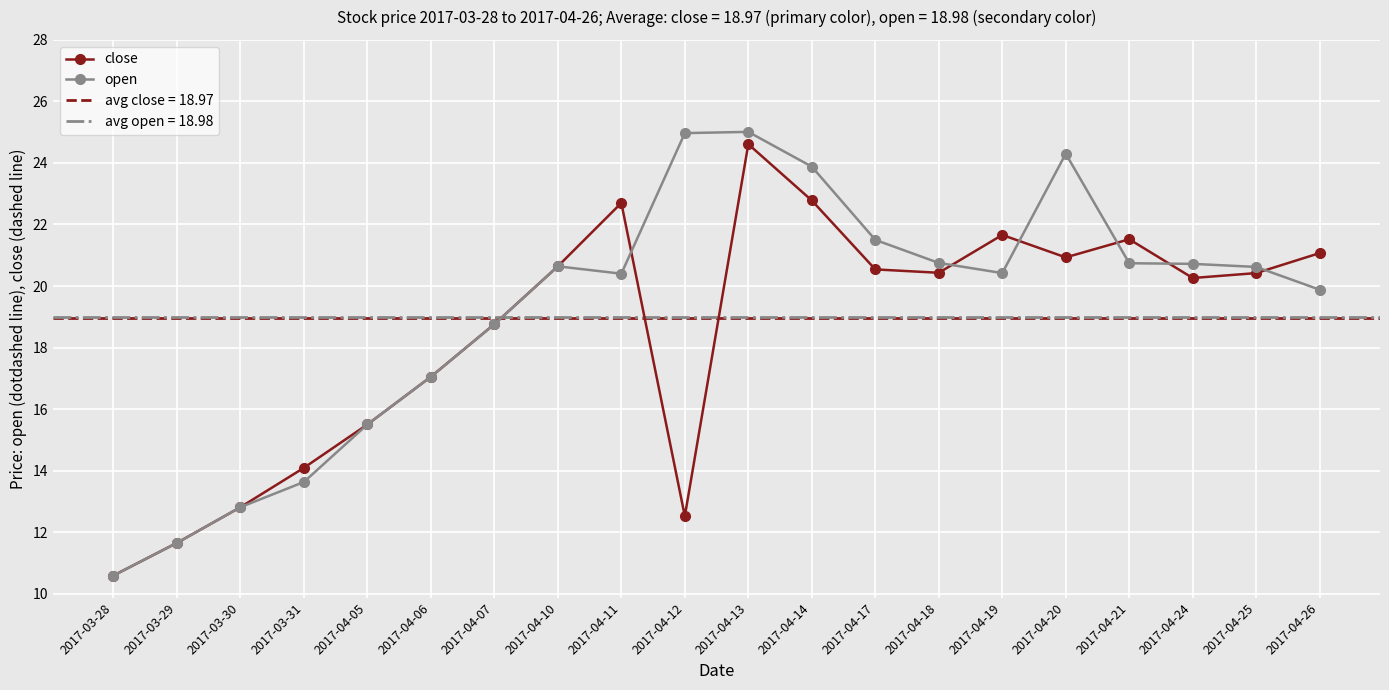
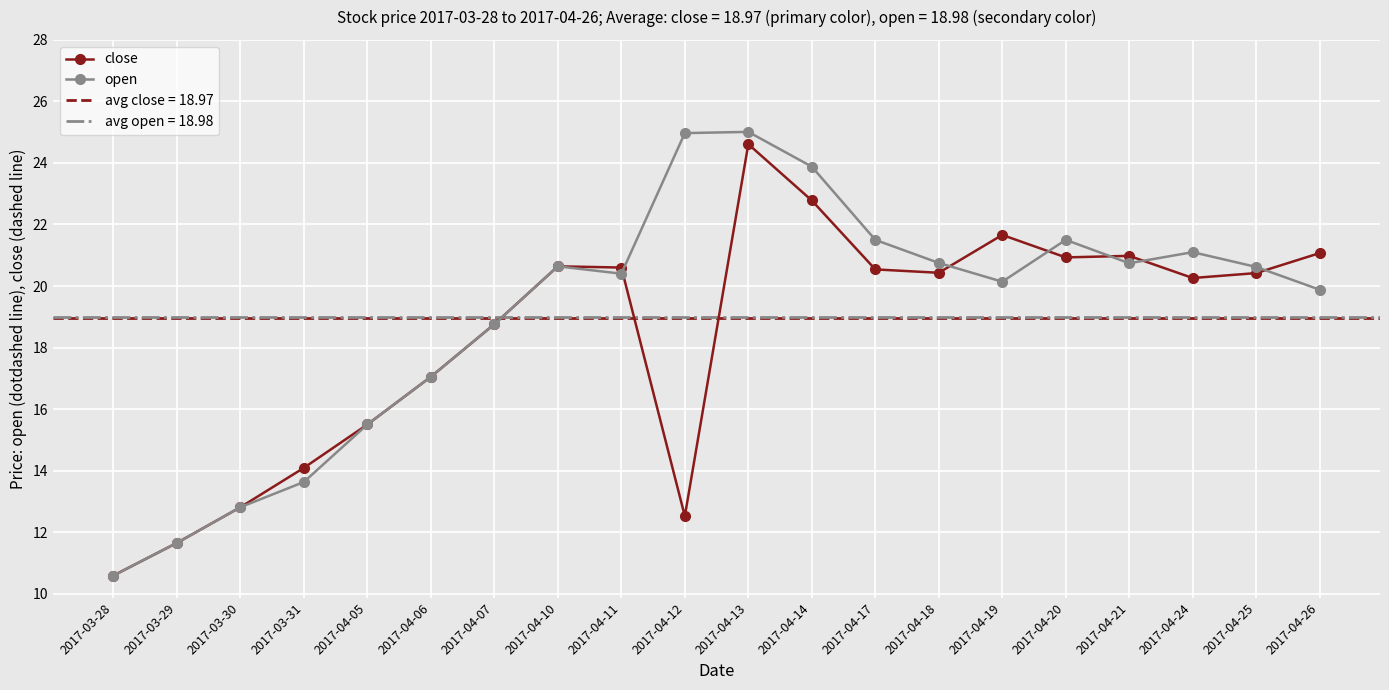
  {
    "close": {
      "2017-03-31": 14.1,
-     "2017-04-11": 22.7,
+     "2017-04-11": 20.6,
      "2017-04-12": 12.5,
      "2017-04-13": 24.6,
      "2017-04-14": 22.8,
      "2017-04-17": 20.5,
      "2017-04-18": 20.4,
      "2017-04-19": 21.7,
      "2017-04-20": 20.9,
-     "2017-04-21": 21.5,
+     "2017-04-21": 21.0,
      "2017-04-24": 20.3,
      "2017-04-25": 20.4,
      "2017-04-26": 21.1
    },
    "open": {
      "2017-03-31": 13.6,
      "2017-04-11": 20.4,
      "2017-04-12": 25.0,
      "2017-04-13": 25.0,
      "2017-04-14": 23.9,
      "2017-04-17": 21.5,
      "2017-04-18": 20.8,
-     "2017-04-19": 20.4,
-     "2017-04-20": 24.3,
+     "2017-04-19": 20.1,
+     "2017-04-20": 21.5,
      "2017-04-21": 20.7,
-     "2017-04-24": 20.7,
+     "2017-04-24": 21.1,
      "2017-04-25": 20.6,
      "2017-04-26": 19.9
    }
  }
